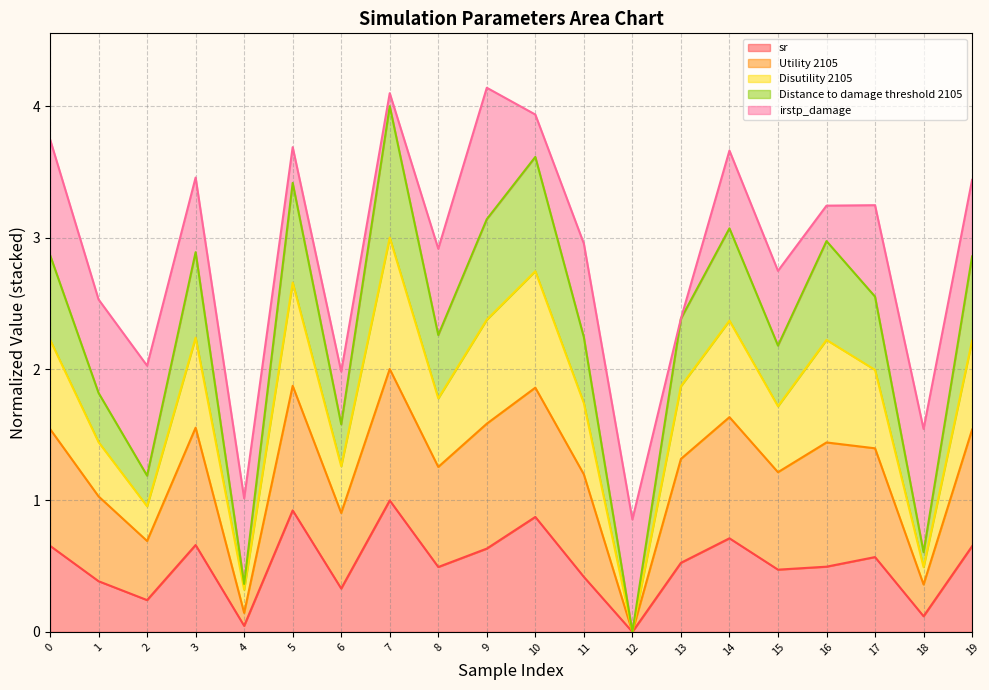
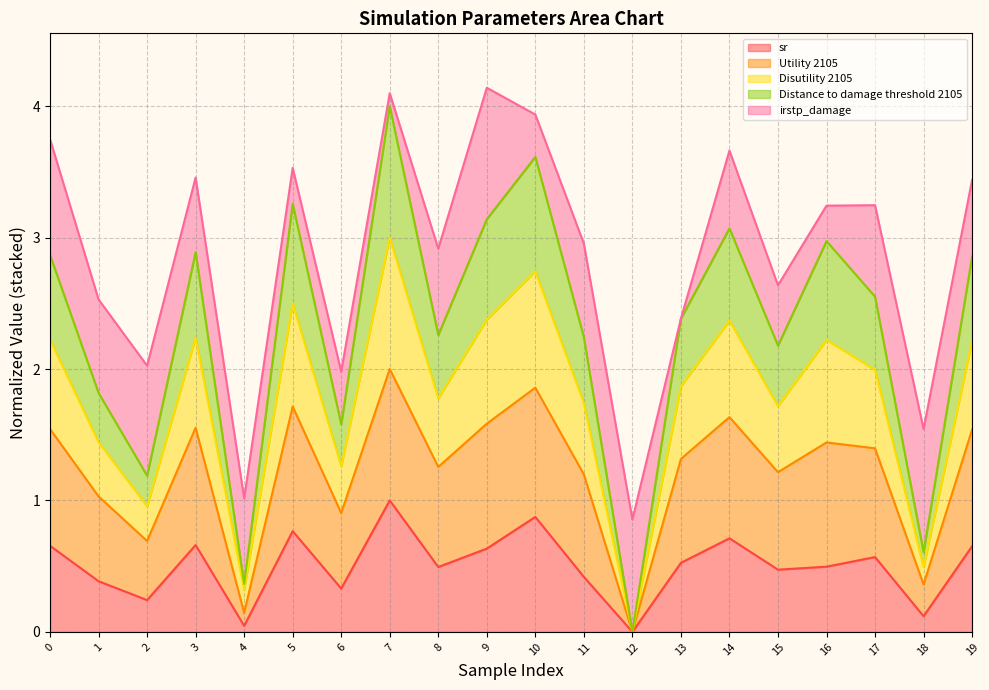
  {
    "sr": {
      "0": 0.65,
      "1": 0.39,
      "2": 0.24,
      "3": 0.66,
      "4": 0.05,
-     "5": 0.92,
+     "5": 0.77,
      "6": 0.33,
      "7": 1.00,
      "8": 0.49,
      "9": 0.63,
      "10": 0.87,
      "11": 0.42,
      "13": 0.53,
      "14": 0.71,
      "15": 0.47,
      "16": 0.50,
      "17": 0.57,
      "18": 0.12,
      "19": 0.65
    },
    "Utility 2105": {
      "0": 0.89,
      "1": 0.65,
      "2": 0.45,
      "3": 0.89,
      "4": 0.10,
      "5": 0.95,
      "6": 0.58,
      "7": 1.00,
      "8": 0.76,
      "9": 0.95,
      "10": 0.98,
      "11": 0.78,
      "13": 0.79,
      "14": 0.92,
      "15": 0.74,
      "16": 0.95,
      "17": 0.83,
      "18": 0.24,
      "19": 0.89
    },
    "Disutility 2105": {
      "0": 0.68,
      "1": 0.41,
      "2": 0.26,
      "3": 0.69,
      "4": 0.18,
      "5": 0.79,
      "6": 0.36,
      "7": 1.00,
      "8": 0.52,
      "9": 0.79,
      "10": 0.89,
      "11": 0.54,
      "13": 0.55,
      "14": 0.73,
      "15": 0.50,
      "16": 0.78,
      "17": 0.60,
      "18": 0.13,
      "19": 0.68
    },
    "Distance to damage threshold 2105": {
      "0": 0.64,
      "1": 0.37,
      "2": 0.23,
      "3": 0.65,
      "4": 0.04,
      "5": 0.76,
      "6": 0.32,
      "7": 1.00,
      "8": 0.48,
      "9": 0.76,
      "10": 0.87,
      "11": 0.50,
      "14": 0.70,
      "15": 0.46,
      "16": 0.75,
      "17": 0.56,
      "18": 0.11,
      "19": 0.64
    },
    "irstp_damage": {
      "0": 0.88,
      "1": 0.71,
      "2": 0.84,
      "3": 0.57,
      "4": 0.65,
      "5": 0.27,
      "6": 0.40,
      "7": 0.10,
      "8": 0.66,
      "9": 1.00,
      "10": 0.32,
      "11": 0.71,
      "12": 0.86,
      "14": 0.59,
-     "15": 0.57,
+     "15": 0.46,
      "16": 0.27,
      "17": 0.70,
      "18": 0.94,
      "19": 0.58
    }
  }
